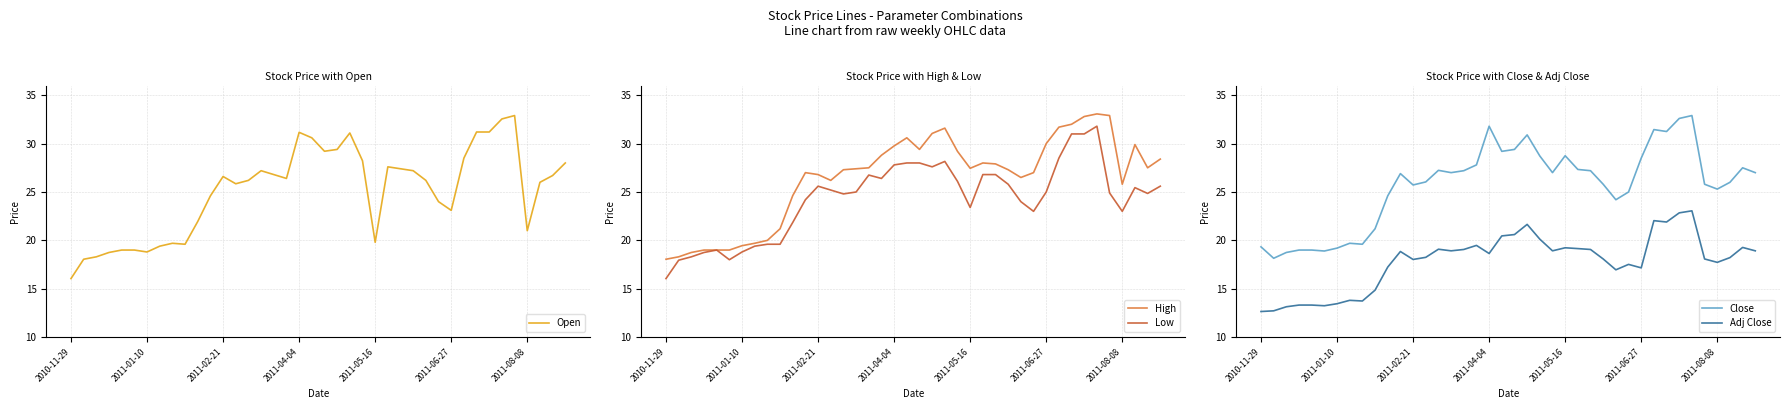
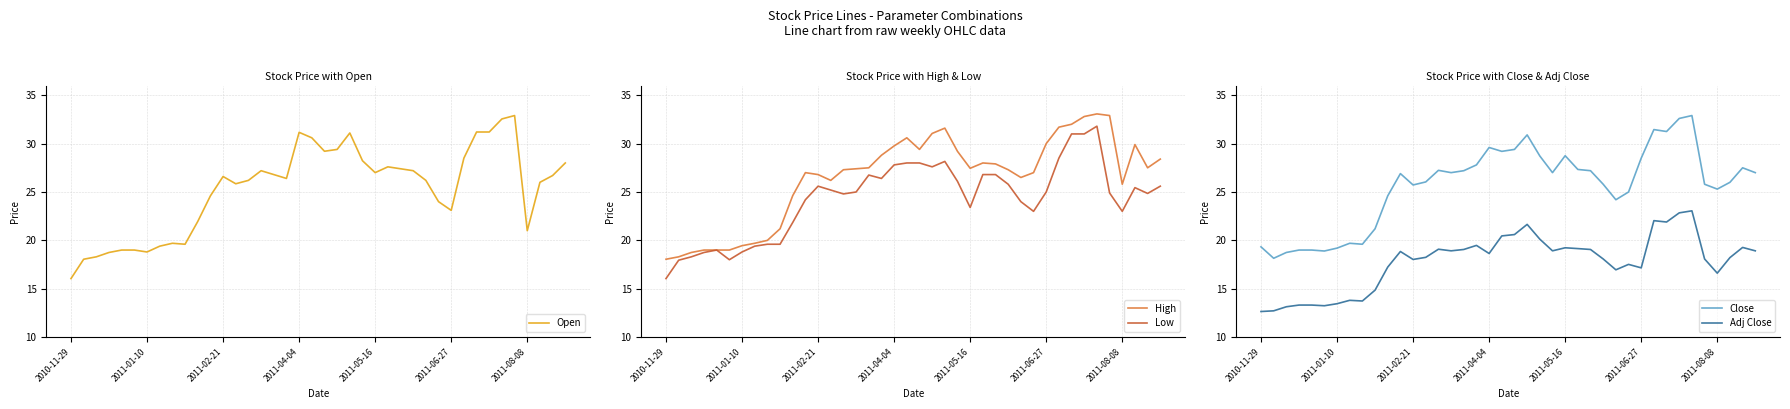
  {
    "Stock Price with Open": {
      "2010-11-29": 16,
      "2011-01-10": 19,
      "2011-02-21": 27,
      "2011-04-04": 31,
-     "2011-05-16": 20,
+     "2011-05-16": 27,
      "2011-06-27": 23,
      "2011-08-08": 21
    },
    "Stock Price with Close & Adj Close": {
      "Close": {
        "2010-11-29": 19,
        "2011-01-10": 19,
        "2011-02-21": 26,
-       "2011-04-04": 32,
+       "2011-04-04": 30,
        "2011-05-16": 29,
        "2011-06-27": 29,
        "2011-08-08": 25
      },
      "Adj Close": {
        "2010-11-29": 13,
        "2011-01-10": 13,
        "2011-02-21": 18,
        "2011-04-04": 19,
        "2011-05-16": 19,
        "2011-06-27": 17,
-       "2011-08-08": 18
+       "2011-08-08": 17
      }
    }
  }
